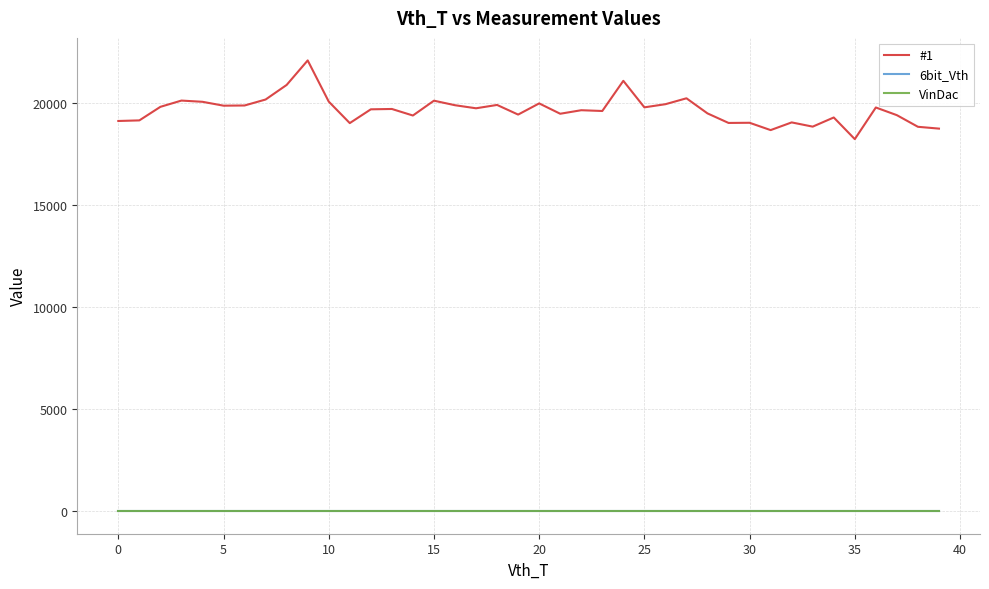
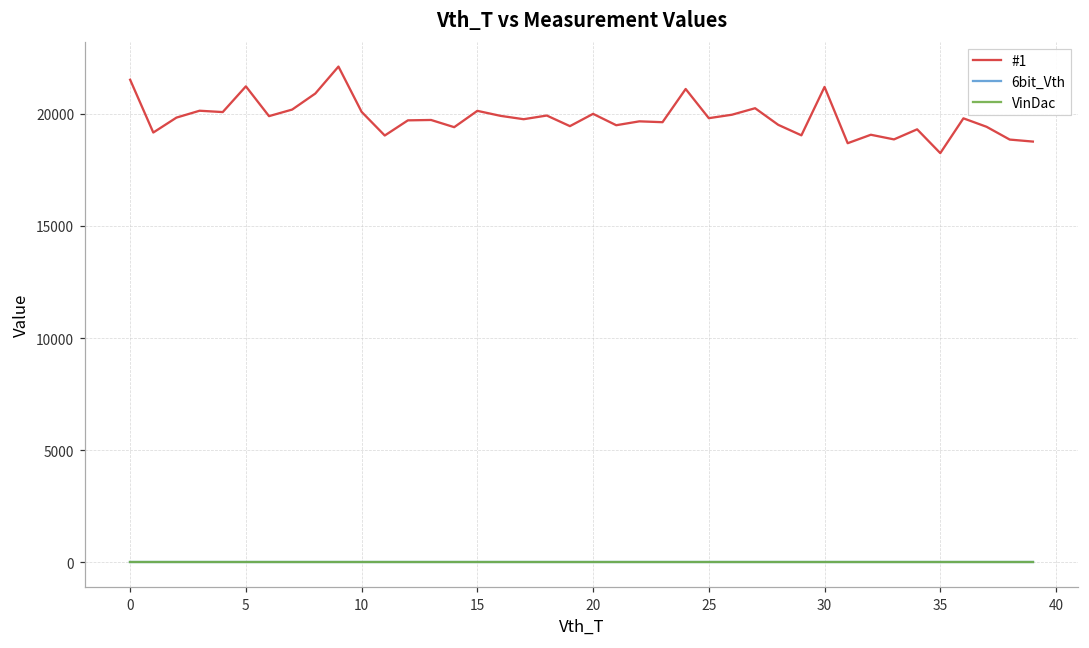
  {
    "#1": {
-     "0": 19100,
-     "5": 19900,
+     "0": 21500,
+     "5": 21200,
      "10": 20100,
      "15": 20100,
      "20": 20000,
      "25": 19800,
-     "30": 19000,
+     "30": 21200,
      "35": 18200
    },
    "VinDac": {
      "0": 0,
      "5": 0,
      "10": 0,
      "15": 0,
      "20": 0,
      "25": 0,
      "30": 0,
      "35": 0
    }
  }
